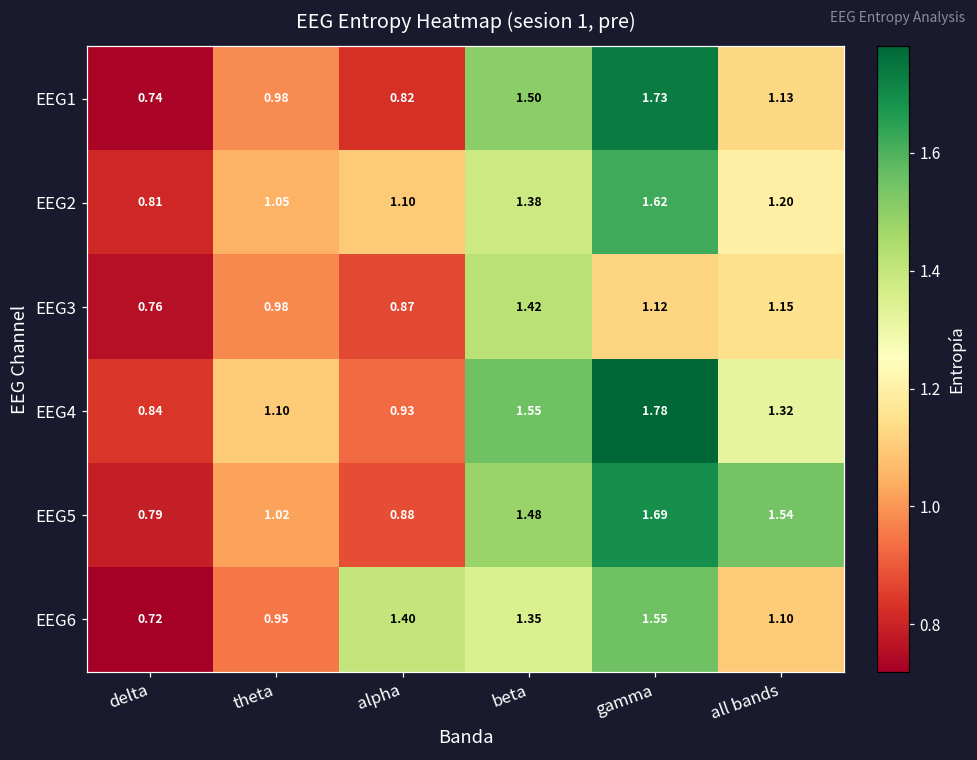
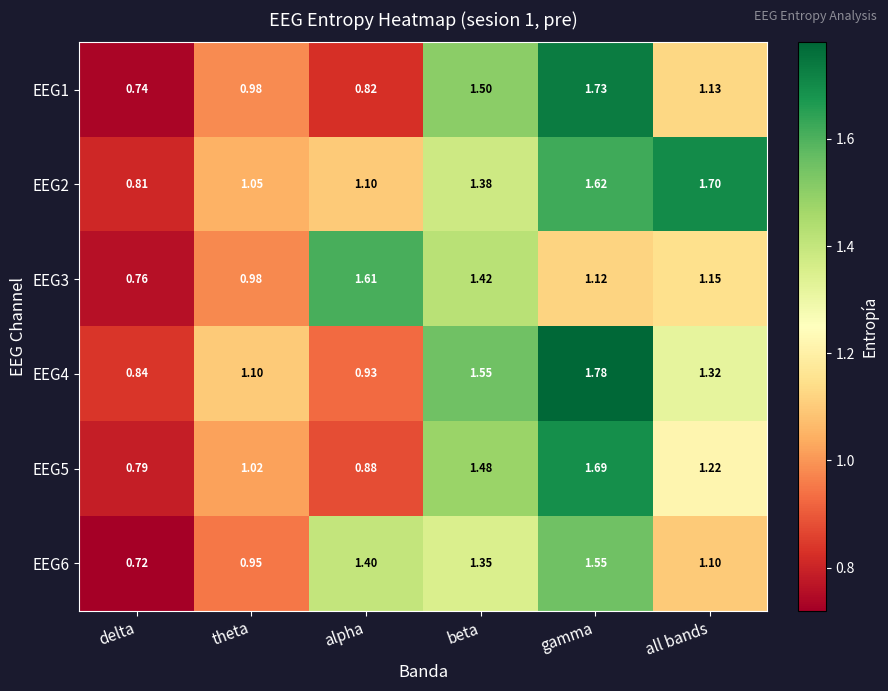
  {
    "EEG1": {
      "delta": 0.74,
      "theta": 0.98,
      "alpha": 0.82,
      "beta": 1.50,
      "gamma": 1.73,
      "all bands": 1.13
    },
    "EEG2": {
      "delta": 0.81,
      "theta": 1.05,
      "alpha": 1.10,
      "beta": 1.38,
      "gamma": 1.62,
-     "all bands": 1.20
+     "all bands": 1.70
    },
    "EEG3": {
      "delta": 0.76,
      "theta": 0.98,
-     "alpha": 0.87,
+     "alpha": 1.61,
      "beta": 1.42,
      "gamma": 1.12,
      "all bands": 1.15
    },
    "EEG4": {
      "delta": 0.84,
      "theta": 1.10,
      "alpha": 0.93,
      "beta": 1.55,
      "gamma": 1.78,
      "all bands": 1.32
    },
    "EEG5": {
      "delta": 0.79,
      "theta": 1.02,
      "alpha": 0.88,
      "beta": 1.48,
      "gamma": 1.69,
-     "all bands": 1.54
+     "all bands": 1.22
    },
    "EEG6": {
      "delta": 0.72,
      "theta": 0.95,
      "alpha": 1.40,
      "beta": 1.35,
      "gamma": 1.55,
      "all bands": 1.10
    }
  }
